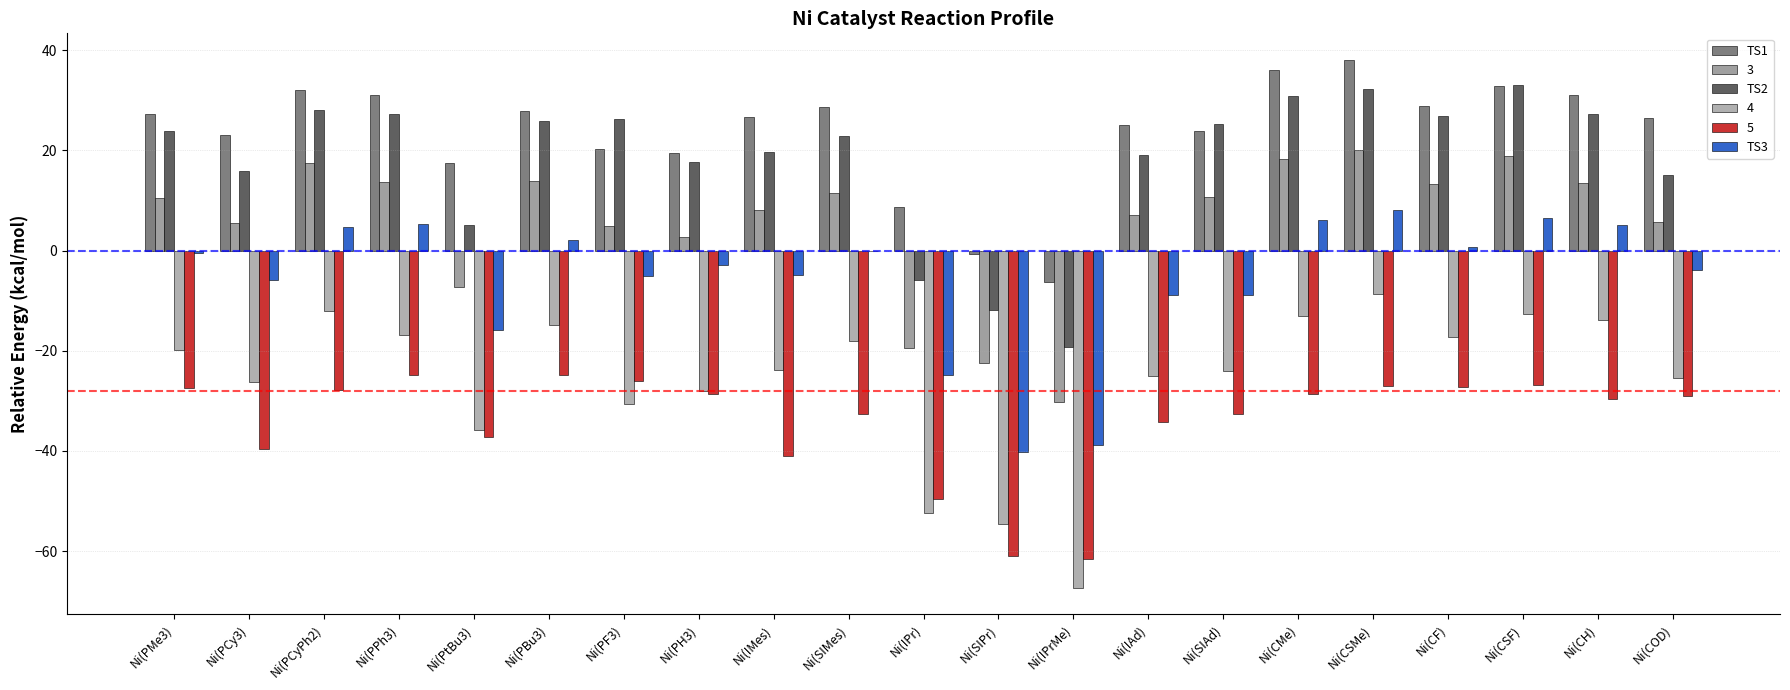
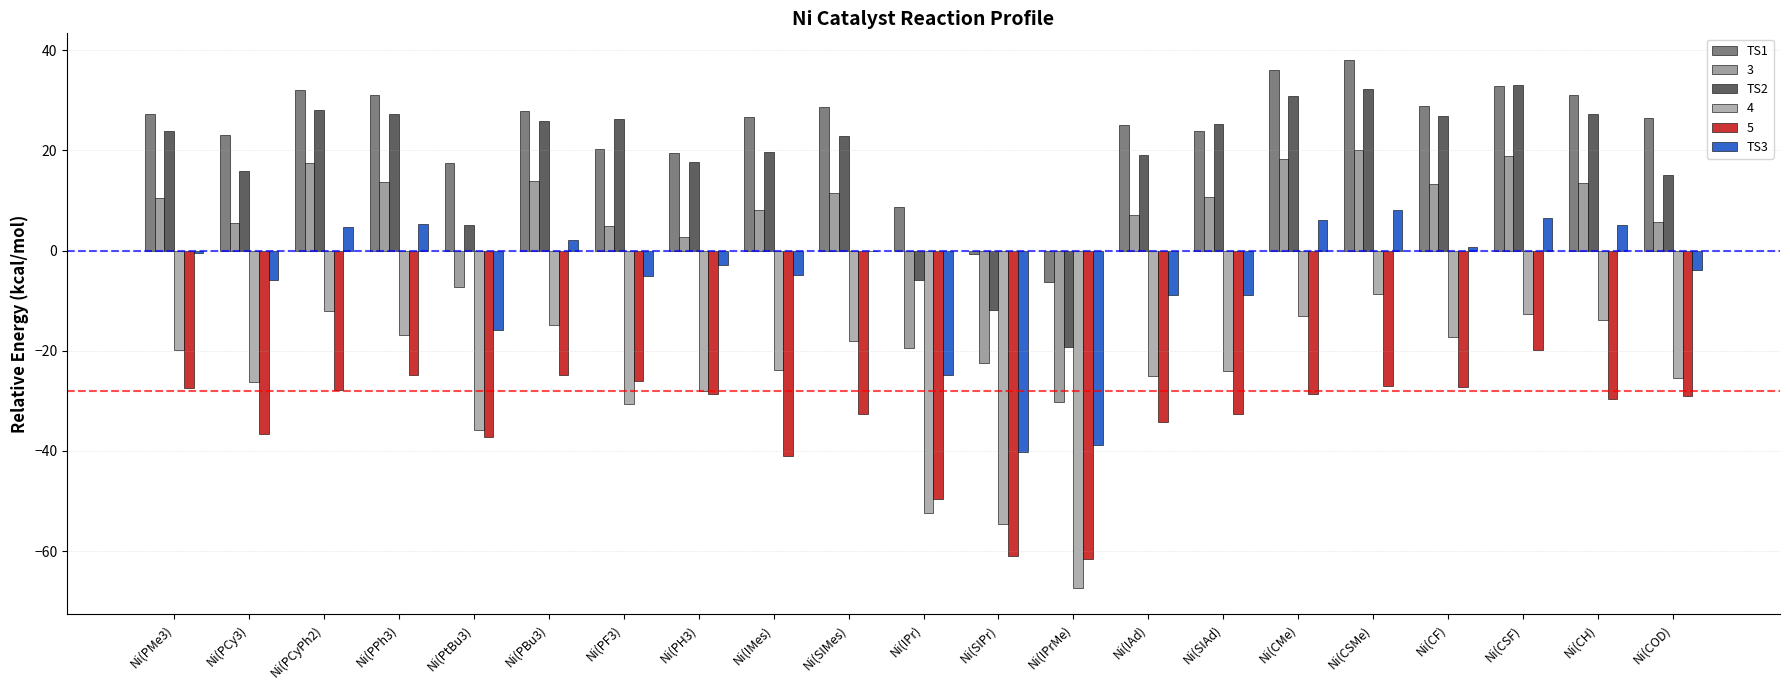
  {
    "5": {
      "Ni(PMe3)": -28,
-     "Ni(PCy3)": -40,
+     "Ni(PCy3)": -37,
      "Ni(PCyPh2)": -28,
      "Ni(PPh3)": -25,
      "Ni(PtBu3)": -37,
      "Ni(PBu3)": -25,
      "Ni(PF3)": -26,
      "Ni(PH3)": -29,
      "Ni(IMes)": -41,
      "Ni(SIMes)": -33,
      "Ni(IPr)": -50,
      "Ni(SIPr)": -61,
      "Ni(IPrMe)": -62,
      "Ni(IAd)": -34,
      "Ni(SIAd)": -33,
      "Ni(CMe)": -29,
      "Ni(CSMe)": -27,
      "Ni(CF)": -27,
-     "Ni(CSF)": -27,
+     "Ni(CSF)": -20,
      "Ni(CH)": -30,
      "Ni(COD)": -29
    },
    "TS3": {
      "Ni(PMe3)": -1,
      "Ni(PCy3)": -6,
      "Ni(PCyPh2)": 5,
      "Ni(PPh3)": 5,
      "Ni(PtBu3)": -16,
      "Ni(PBu3)": 2,
      "Ni(PF3)": -5,
      "Ni(PH3)": -3,
      "Ni(IMes)": -5,
      "Ni(IPr)": -25,
      "Ni(SIPr)": -40,
      "Ni(IPrMe)": -39,
      "Ni(IAd)": -9,
      "Ni(SIAd)": -9,
      "Ni(CMe)": 6,
      "Ni(CSMe)": 8,
      "Ni(CF)": 1,
      "Ni(CSF)": 7,
      "Ni(CH)": 5,
      "Ni(COD)": -4
    }
  }
